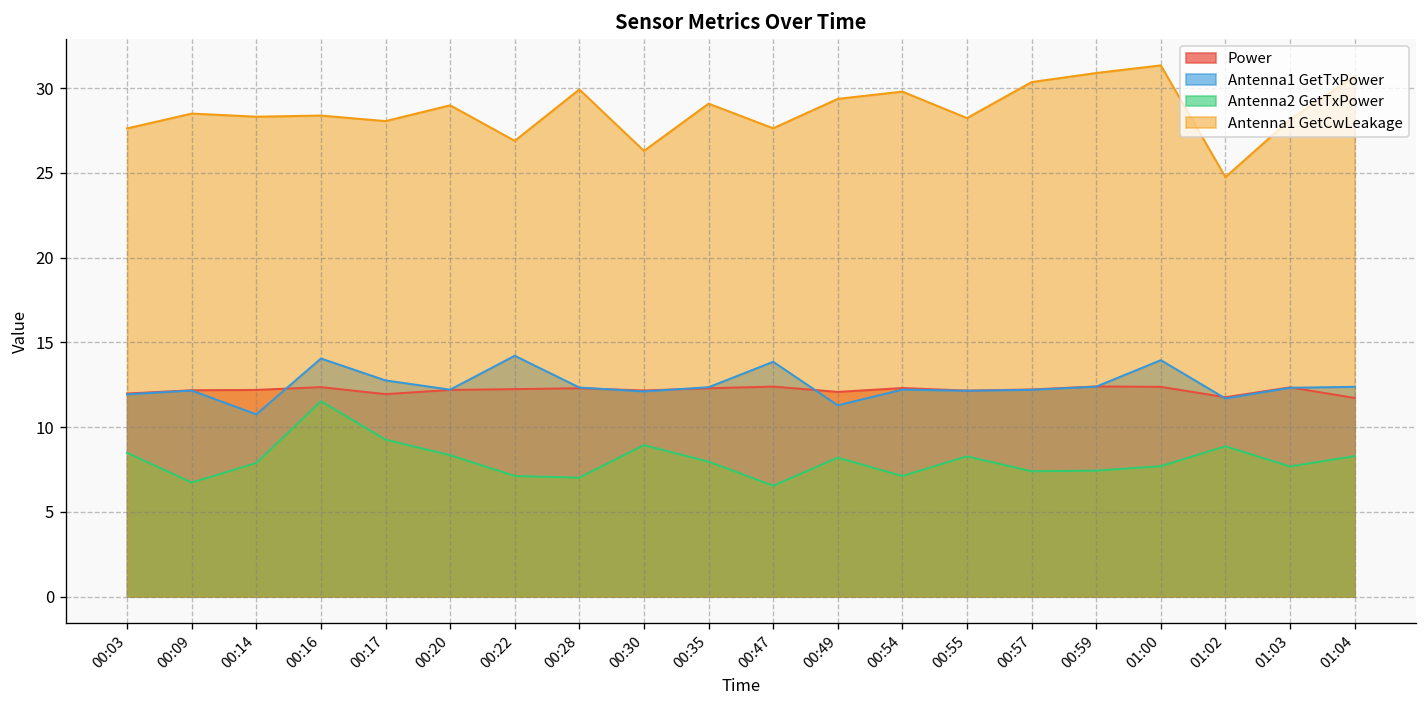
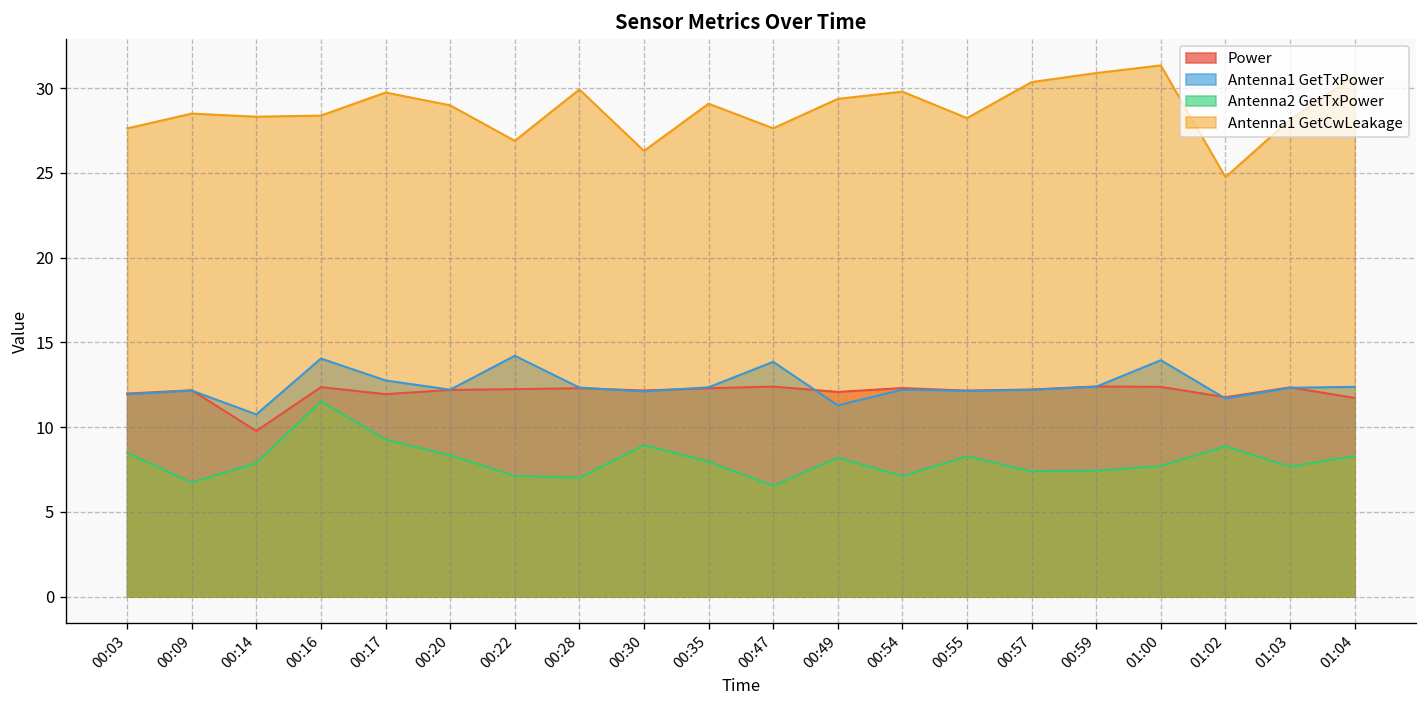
  {
    "Power": {
-     "00:14": 12.2,
+     "00:14": 9.8,
      "00:16": 12.4,
      "00:17": 11.9,
      "00:22": 12.2,
      "00:47": 12.4,
      "00:49": 12.1,
      "01:00": 12.4,
      "01:04": 11.7
    },
    "Antenna1 GetTxPower": {
      "00:14": 10.8,
      "00:16": 14.0,
      "00:17": 12.8,
      "00:22": 14.2,
      "00:47": 13.9,
      "00:49": 11.3,
      "01:00": 13.9,
      "01:04": 12.4
    },
    "Antenna2 GetTxPower": {
      "00:03": 8.5,
      "00:09": 6.7,
      "00:14": 7.9,
      "00:16": 11.5,
      "00:17": 9.3,
      "00:20": 8.3,
      "00:22": 7.1,
      "00:28": 7.0,
      "00:30": 8.9,
      "00:35": 8.0,
      "00:47": 6.5,
      "00:49": 8.2,
      "00:54": 7.1,
      "00:55": 8.3,
      "00:57": 7.4,
      "00:59": 7.4,
      "01:00": 7.7,
      "01:02": 8.9,
      "01:03": 7.7,
      "01:04": 8.3
    },
    "Antenna1 GetCwLeakage": {
      "00:03": 27.6,
      "00:09": 28.5,
      "00:14": 28.3,
      "00:16": 28.4,
-     "00:17": 28.1,
+     "00:17": 29.7,
      "00:20": 29.0,
      "00:22": 26.9,
      "00:28": 29.9,
      "00:30": 26.3,
      "00:35": 29.1,
      "00:47": 27.6,
      "00:49": 29.4,
      "00:54": 29.8,
      "00:55": 28.2,
      "00:57": 30.4,
      "00:59": 30.9,
      "01:00": 31.3,
      "01:02": 24.7
    }
  }
